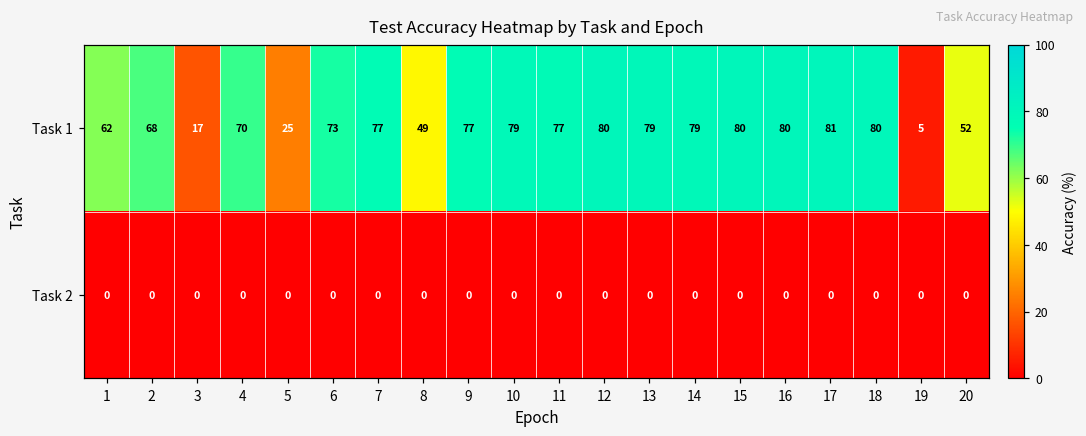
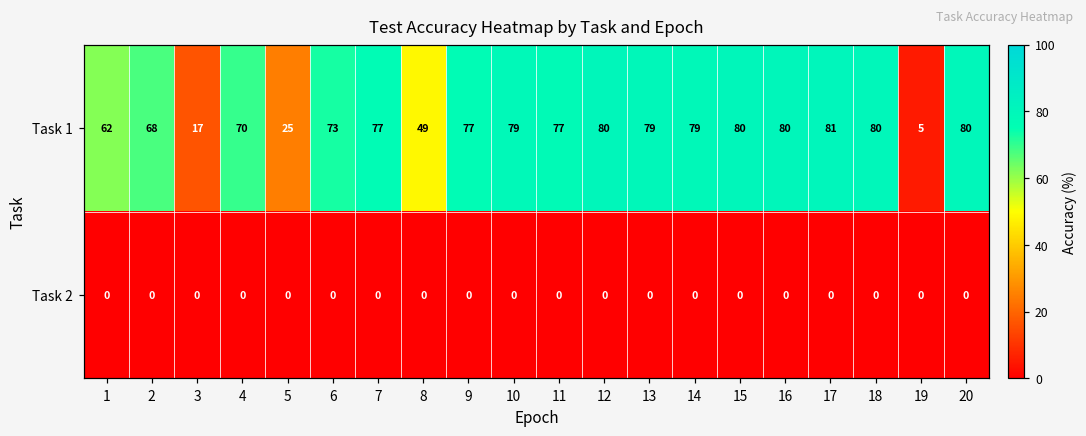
  {
    "Task 1": {
      "1": 62,
      "2": 68,
      "3": 17,
      "4": 70,
      "5": 25,
      "6": 73,
      "7": 77,
      "8": 49,
      "9": 77,
      "10": 79,
      "11": 77,
      "12": 80,
      "13": 79,
      "14": 79,
      "15": 80,
      "16": 80,
      "17": 81,
      "18": 80,
      "19": 5,
-     "20": 52
+     "20": 80
    },
    "Task 2": {
      "1": 0,
      "2": 0,
      "3": 0,
      "4": 0,
      "5": 0,
      "6": 0,
      "7": 0,
      "8": 0,
      "9": 0,
      "10": 0,
      "11": 0,
      "12": 0,
      "13": 0,
      "14": 0,
      "15": 0,
      "16": 0,
      "17": 0,
      "18": 0,
      "19": 0,
      "20": 0
    }
  }
